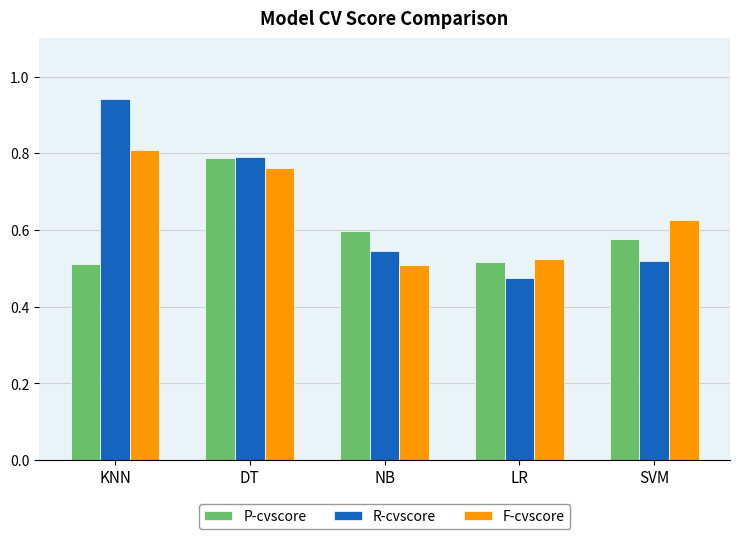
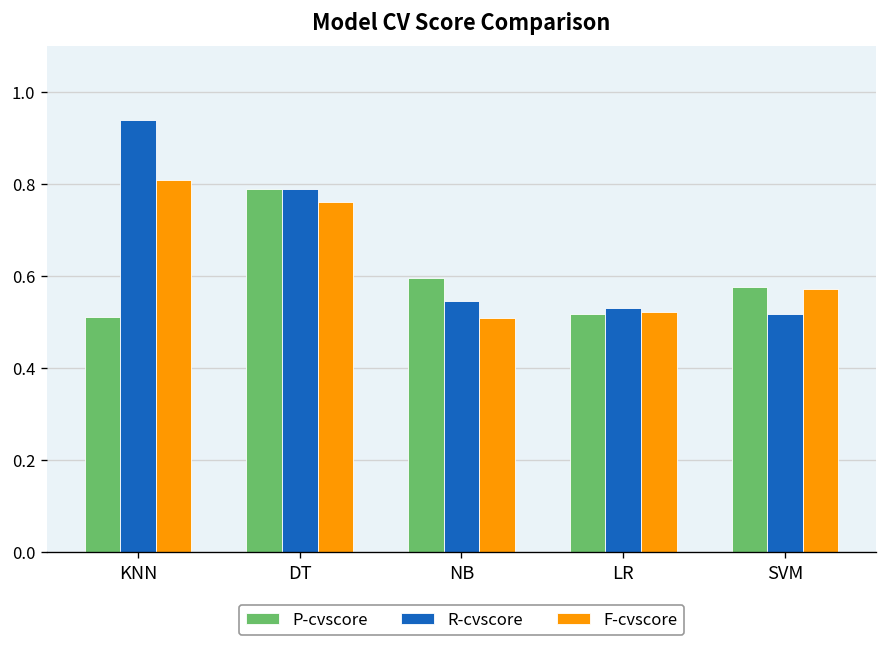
  {
    "P-cvscore": {
      "KNN": 0.51,
      "DT": 0.79,
      "NB": 0.60,
      "LR": 0.52,
      "SVM": 0.58
    },
    "R-cvscore": {
      "KNN": 0.94,
      "DT": 0.79,
      "NB": 0.55,
-     "LR": 0.48,
+     "LR": 0.53,
      "SVM": 0.52
    },
    "F-cvscore": {
      "KNN": 0.81,
      "DT": 0.76,
      "NB": 0.51,
      "LR": 0.52,
-     "SVM": 0.63
+     "SVM": 0.57
    }
  }
